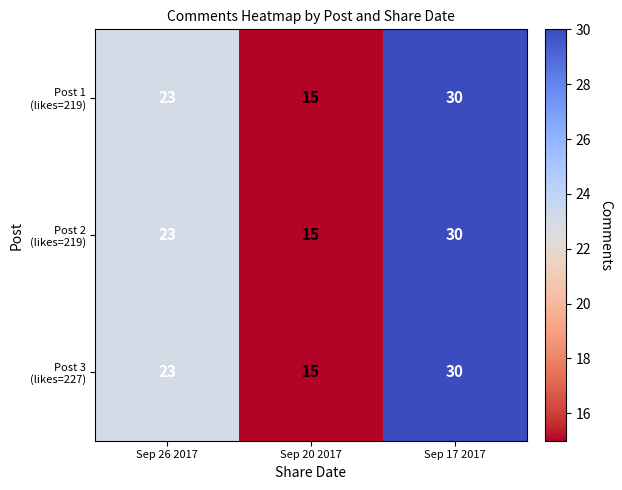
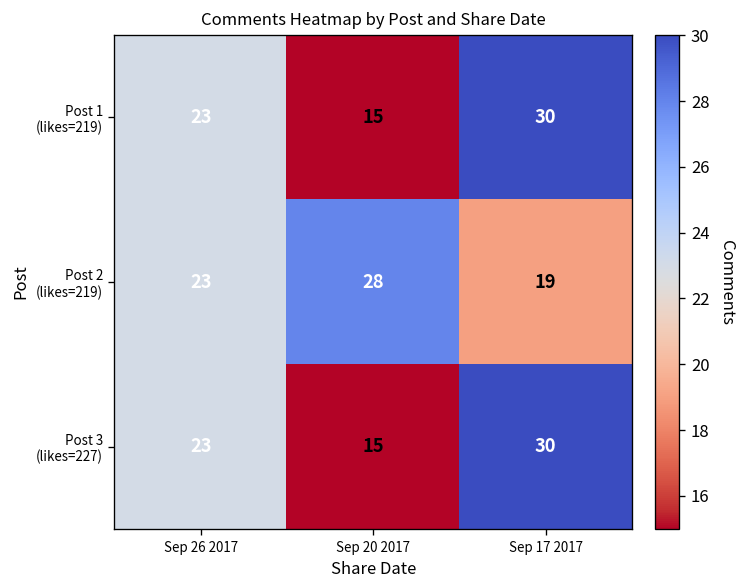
  {
    "Post 1 (likes=219)": {
      "Sep 20 2017": 15,
      "Sep 17 2017": 30
    },
    "Post 2 (likes=219)": {
-     "Sep 20 2017": 15,
-     "Sep 17 2017": 30
+     "Sep 20 2017": 28,
+     "Sep 17 2017": 19
    },
    "Post 3 (likes=227)": {
      "Sep 20 2017": 15,
      "Sep 17 2017": 30
    }
  }
